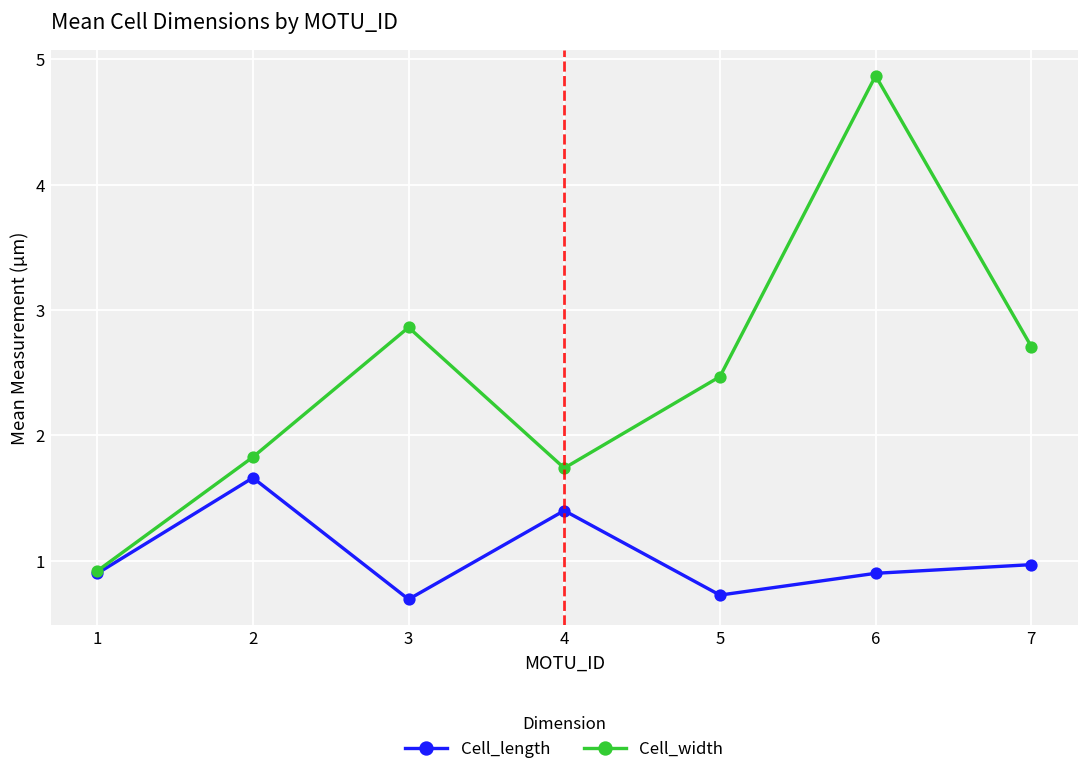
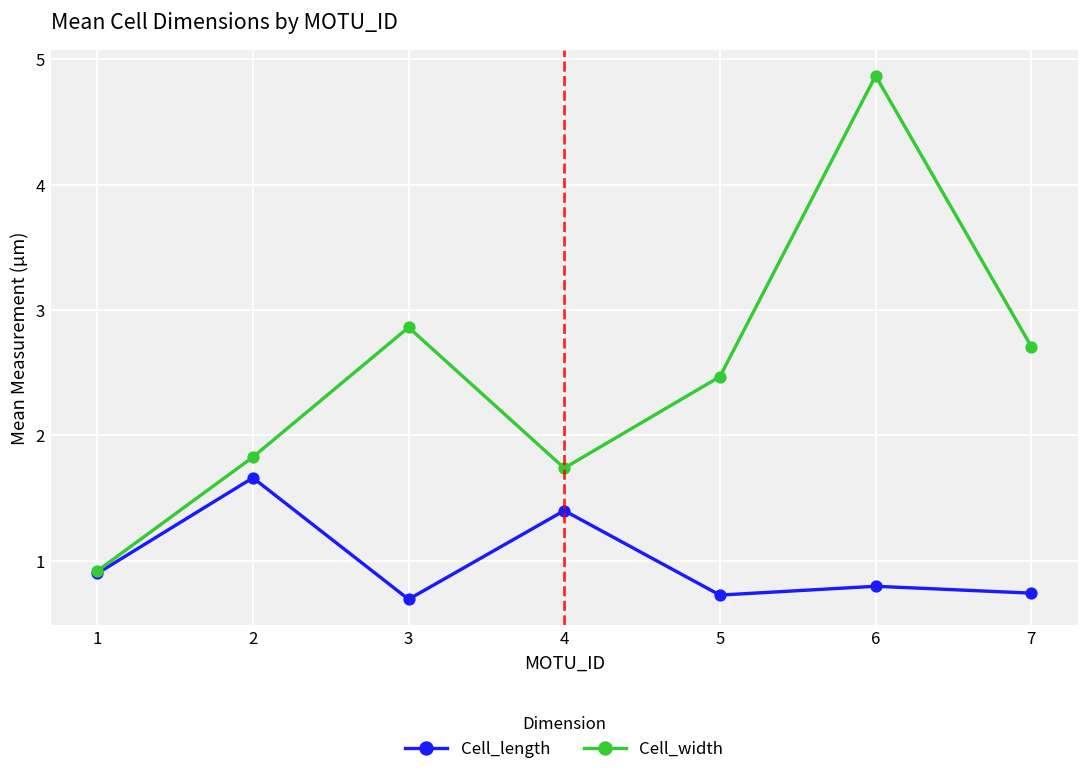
  {
    "Cell_length": {
      "2": 1.66,
      "3": 0.69,
      "4": 1.40,
      "5": 0.73,
-     "6": 0.90,
-     "7": 0.97
+     "6": 0.80,
+     "7": 0.74
    },
    "Cell_width": {
      "2": 1.83,
      "3": 2.86,
      "4": 1.74,
      "5": 2.47,
      "6": 4.87,
      "7": 2.71
    }
  }
